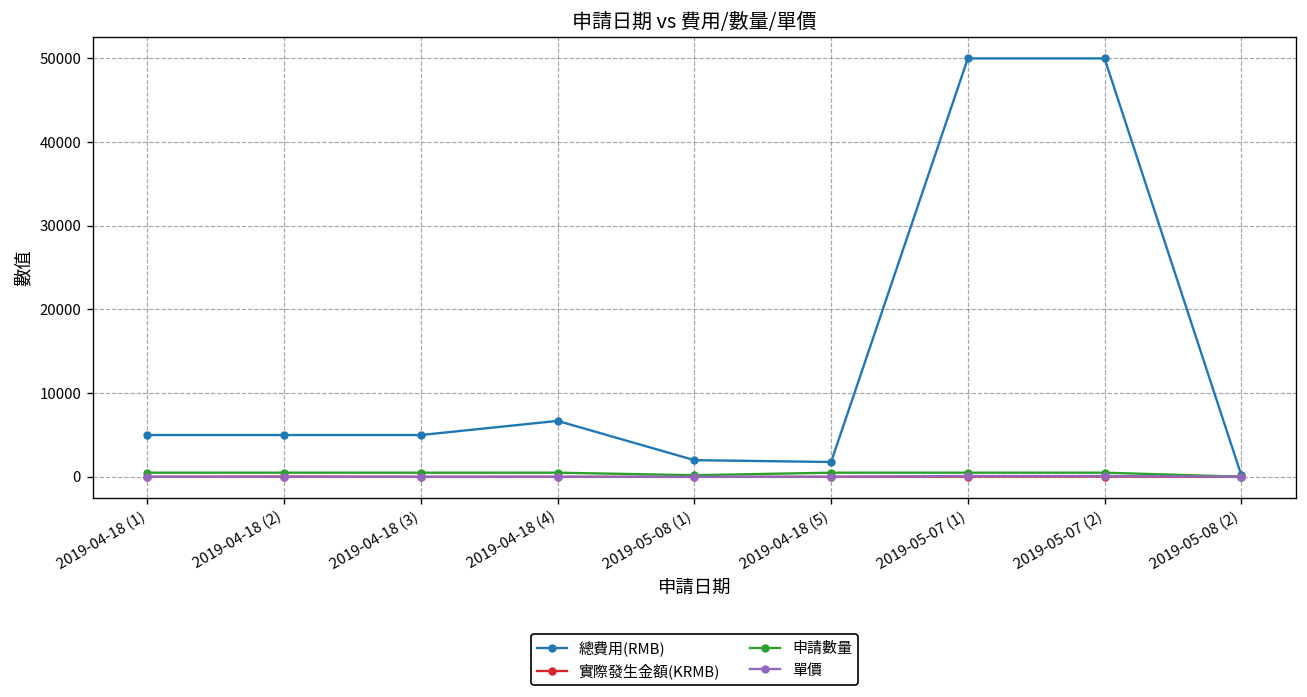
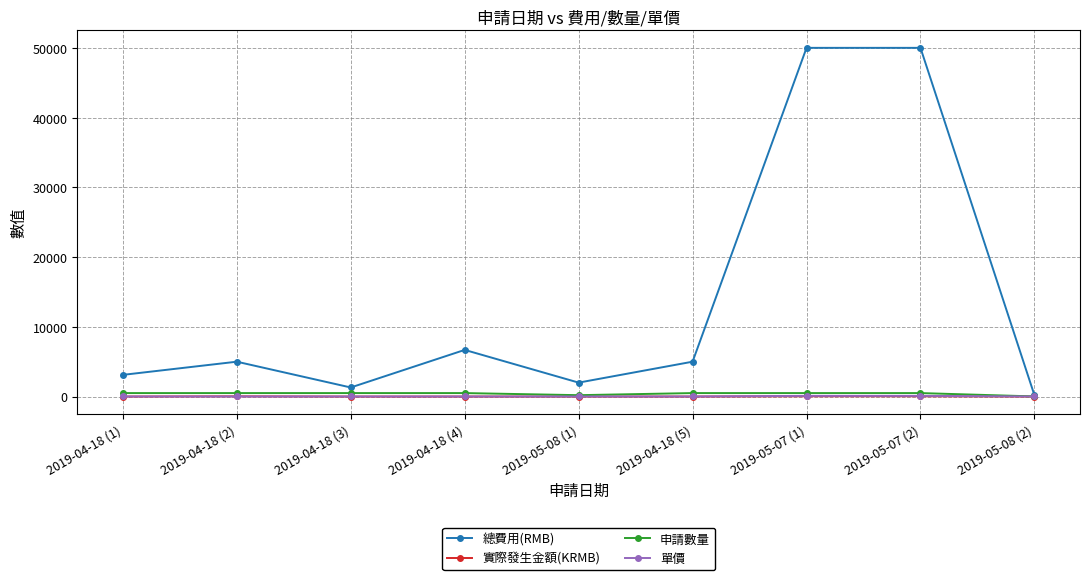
  {
    "總費用(RMB)": {
-     "2019-04-18 (1)": 5000,
+     "2019-04-18 (1)": 3000,
      "2019-04-18 (2)": 5000,
-     "2019-04-18 (3)": 5000,
+     "2019-04-18 (3)": 1000,
      "2019-04-18 (4)": 7000,
      "2019-05-08 (1)": 2000,
-     "2019-04-18 (5)": 2000,
+     "2019-04-18 (5)": 5000,
      "2019-05-07 (1)": 50000,
      "2019-05-07 (2)": 50000
    },
    "申請數量": {
      "2019-04-18 (1)": 1000,
      "2019-04-18 (2)": 1000,
      "2019-04-18 (3)": 1000,
      "2019-04-18 (4)": 1000,
      "2019-04-18 (5)": 1000,
      "2019-05-07 (1)": 1000,
      "2019-05-07 (2)": 1000
    }
  }
